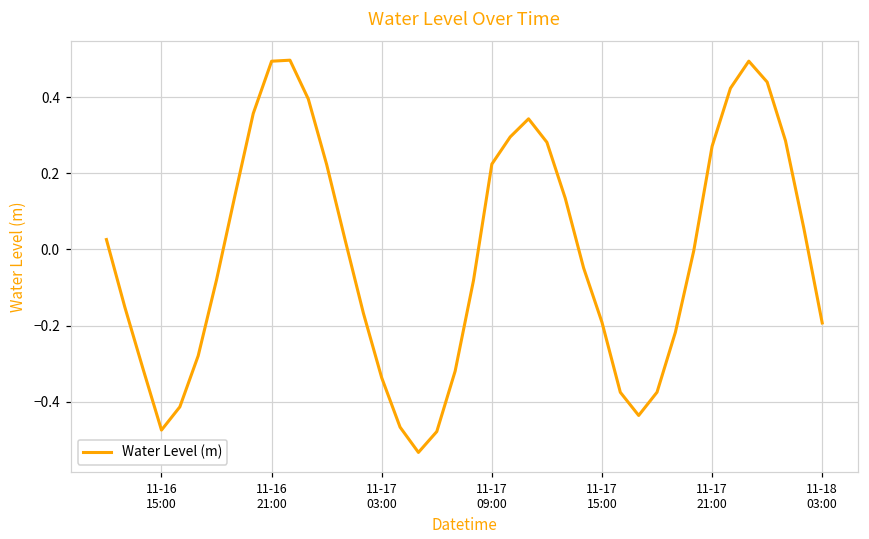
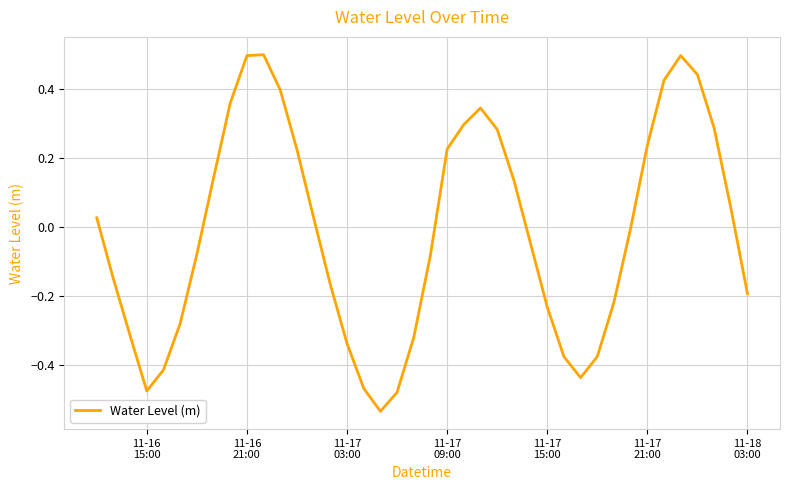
  {
    "11-16 15:00": -0.48,
    "11-16 21:00": 0.50,
    "11-17 03:00": -0.34,
    "11-17 09:00": 0.22,
-   "11-17 15:00": -0.19,
-   "11-17 21:00": 0.27,
+   "11-17 15:00": -0.23,
+   "11-17 21:00": 0.24,
    "11-18 03:00": -0.19
  }
